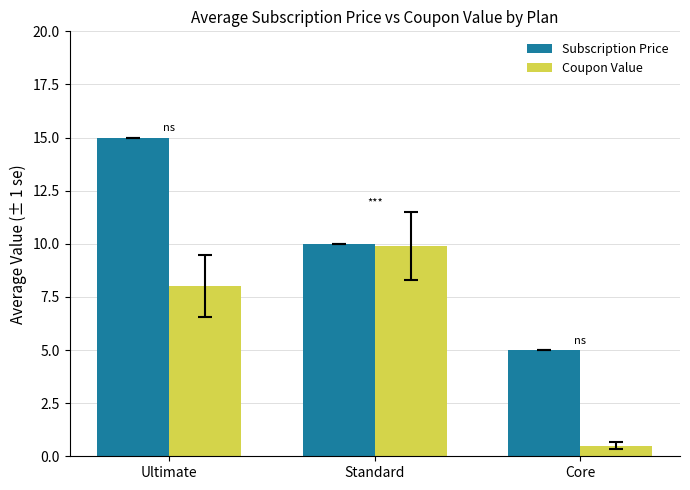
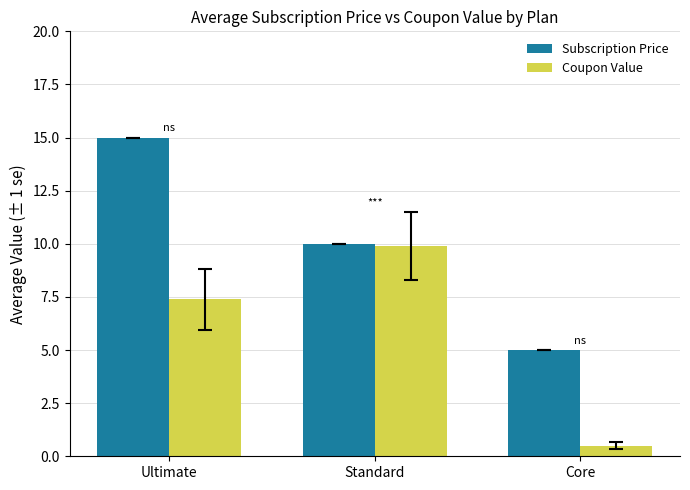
  {
    "Coupon Value": {
-     "Ultimate": 8.0,
+     "Ultimate": 7.4,
      "Standard": 9.9,
      "Core": 0.5
    }
  }
